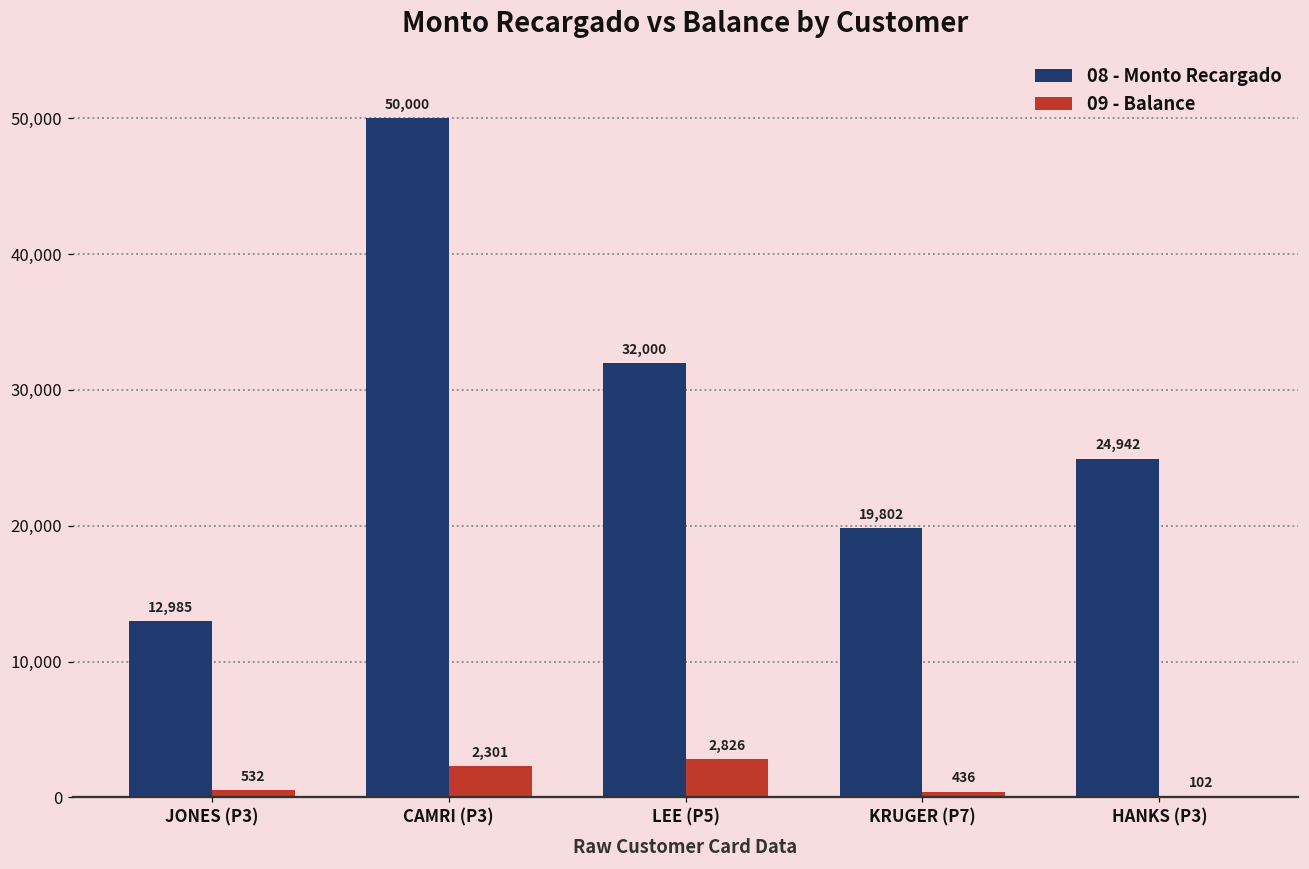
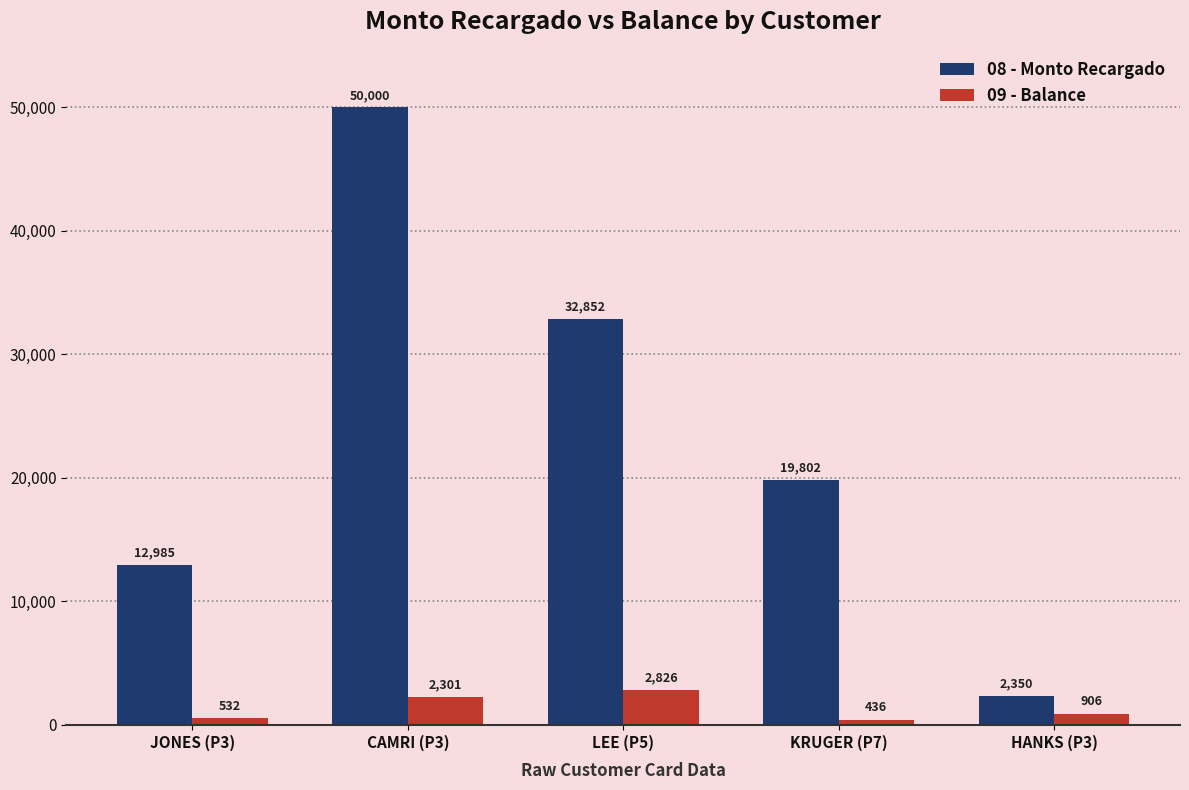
  {
    "08 - Monto Recargado": {
      "JONES (P3)": "12,985",
      "CAMRI (P3)": "50,000",
-     "LEE (P5)": "32,000",
+     "LEE (P5)": "32,852",
      "KRUGER (P7)": "19,802",
-     "HANKS (P3)": "24,942"
+     "HANKS (P3)": "2,350"
    },
    "09 - Balance": {
      "JONES (P3)": "532",
      "CAMRI (P3)": "2,301",
      "LEE (P5)": "2,826",
      "KRUGER (P7)": "436",
-     "HANKS (P3)": "102"
+     "HANKS (P3)": "906"
    }
  }
